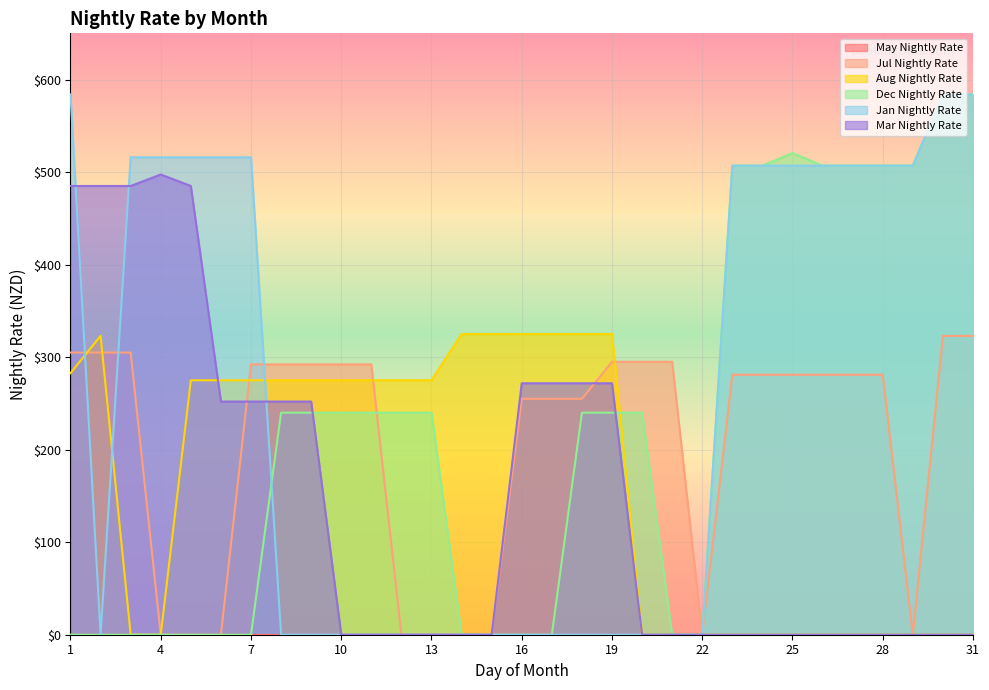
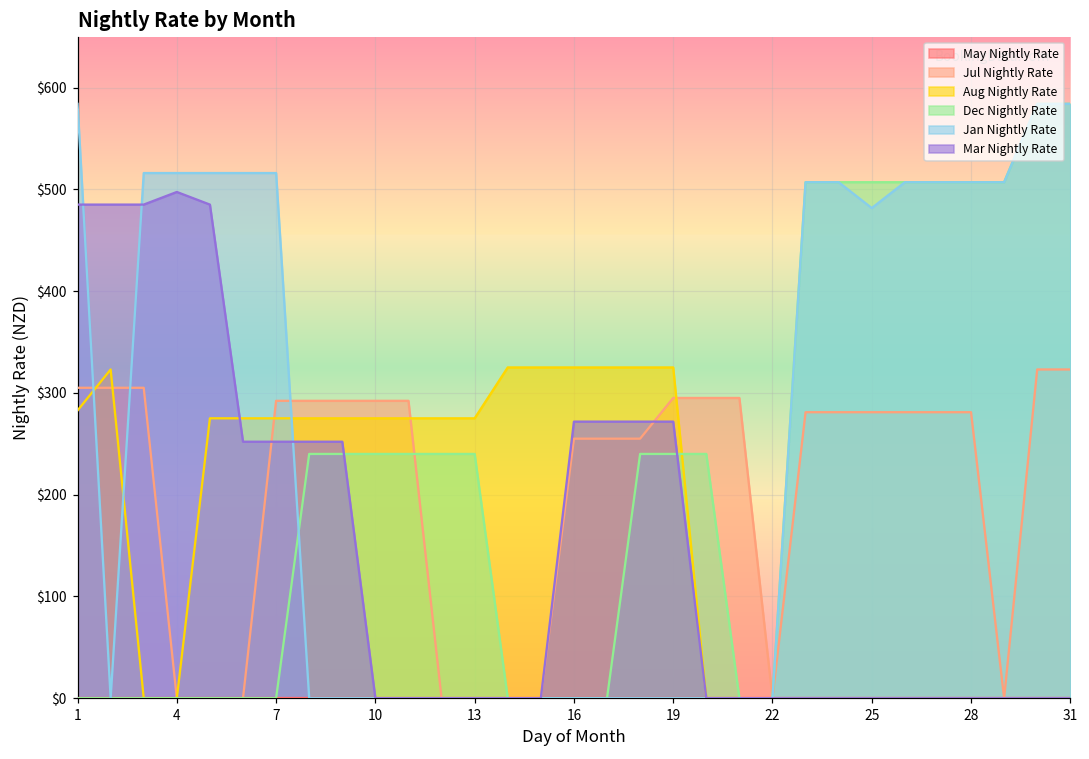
  {
    "Aug Nightly Rate": {
      "1": "$280",
      "7": "$280",
      "10": "$280",
      "13": "$280",
      "16": "$330",
      "19": "$330"
    },
    "Dec Nightly Rate": {
      "10": "$240",
      "13": "$240",
      "19": "$240",
-     "25": "$520"
+     "25": "$510"
    },
    "Jan Nightly Rate": {
      "1": "$580",
      "4": "$520",
      "7": "$520",
-     "25": "$510"
+     "25": "$480"
    },
    "Mar Nightly Rate": {
      "1": "$490",
      "4": "$500",
      "7": "$250",
      "16": "$270",
      "19": "$270"
    }
  }
